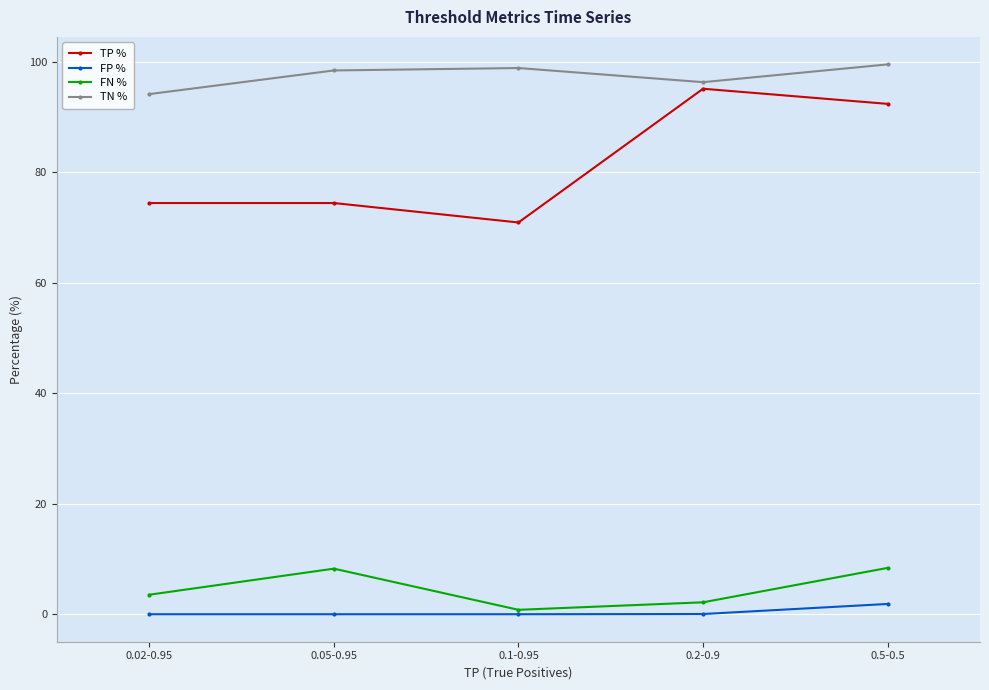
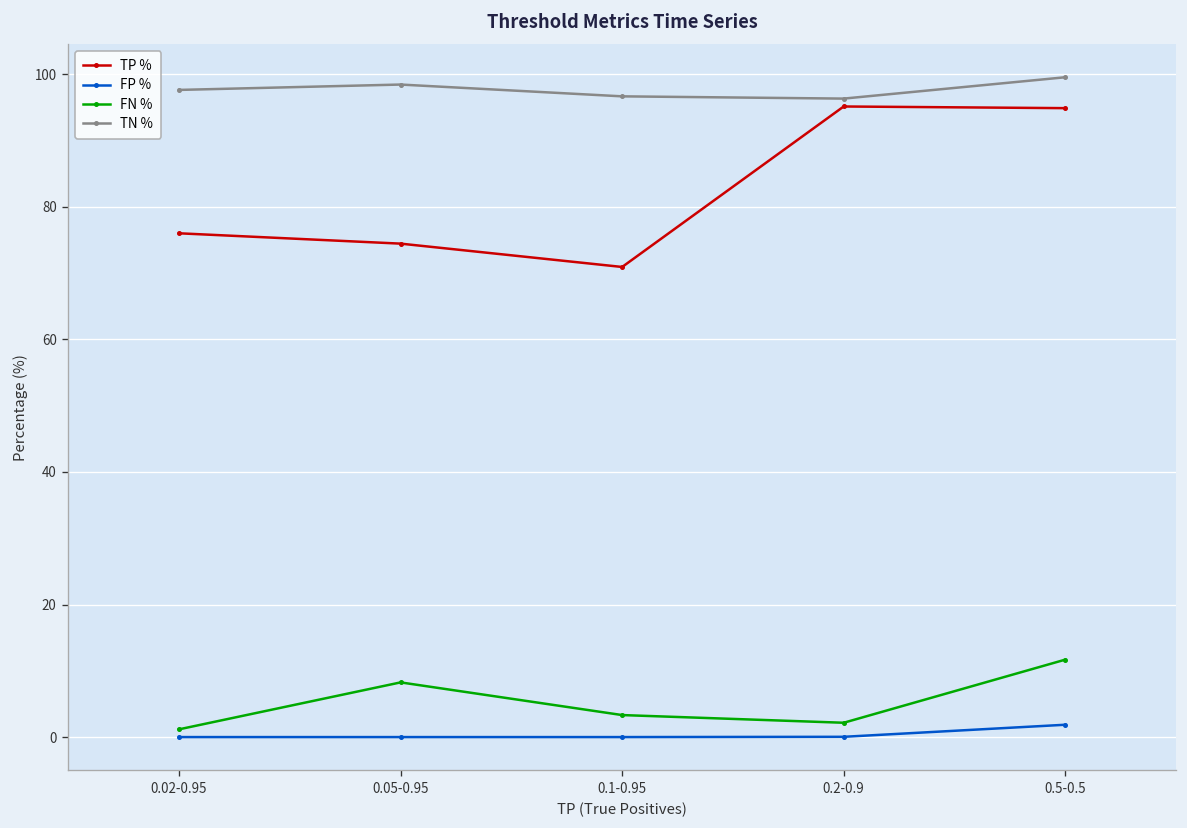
  {
    "TP %": {
-     "0.02-0.95": 74,
+     "0.02-0.95": 76,
      "0.05-0.95": 74,
      "0.1-0.95": 71,
      "0.2-0.9": 95,
-     "0.5-0.5": 92
+     "0.5-0.5": 95
    },
    "FP %": {
      "0.02-0.95": 0,
      "0.05-0.95": 0,
      "0.1-0.95": 0,
      "0.2-0.9": 0,
      "0.5-0.5": 2
    },
    "FN %": {
-     "0.02-0.95": 4,
+     "0.02-0.95": 1,
      "0.05-0.95": 8,
-     "0.1-0.95": 1,
+     "0.1-0.95": 3,
      "0.2-0.9": 2,
-     "0.5-0.5": 8
+     "0.5-0.5": 12
    },
    "TN %": {
-     "0.02-0.95": 94,
+     "0.02-0.95": 98,
      "0.05-0.95": 98,
-     "0.1-0.95": 99,
+     "0.1-0.95": 97,
      "0.2-0.9": 96,
      "0.5-0.5": 100
    }
  }
